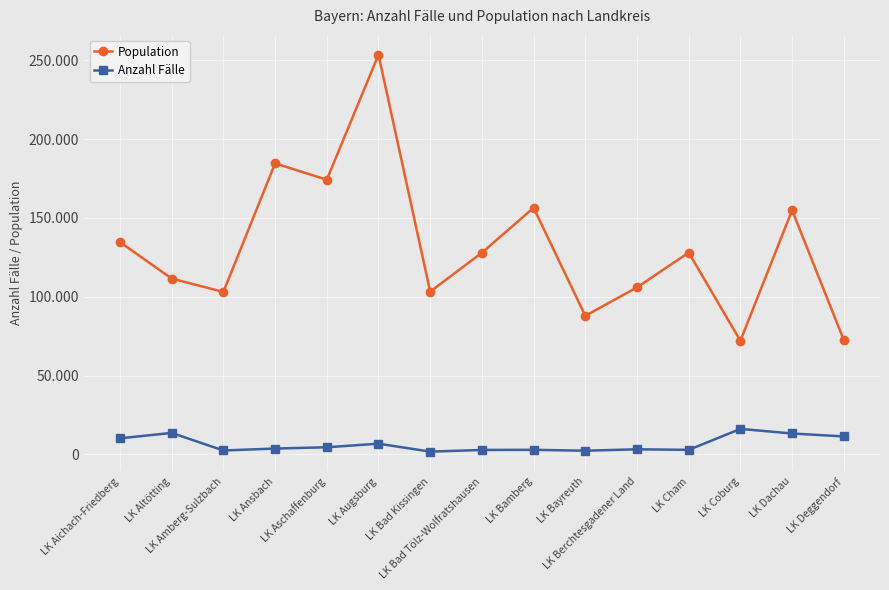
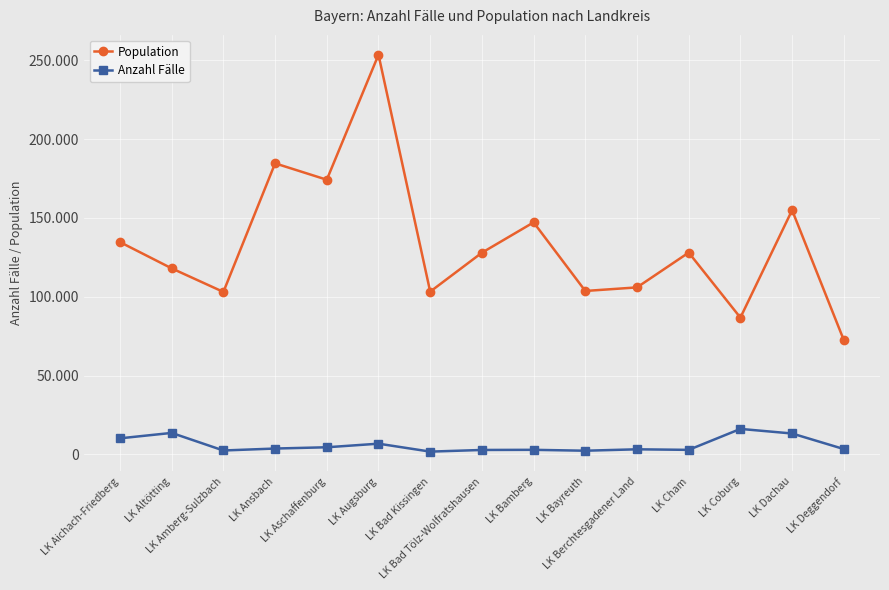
  {
    "Population": {
      "LK Aichach-Friedberg": 135,
-     "LK Altötting": 112,
+     "LK Altötting": 118,
      "LK Amberg-Sulzbach": 103,
      "LK Ansbach": 185,
      "LK Aschaffenburg": 174,
      "LK Augsburg": 253,
      "LK Bad Kissingen": 103,
      "LK Bad Tölz-Wolfratshausen": 128,
-     "LK Bamberg": 156,
-     "LK Bayreuth": 88,
+     "LK Bamberg": 147,
+     "LK Bayreuth": 104,
      "LK Berchtesgadener Land": 106,
      "LK Cham": 128,
-     "LK Coburg": 72,
+     "LK Coburg": 87,
      "LK Dachau": 155,
      "LK Deggendorf": 73
    },
    "Anzahl Fälle": {
      "LK Aichach-Friedberg": 10,
      "LK Altötting": 14,
      "LK Amberg-Sulzbach": 3,
      "LK Ansbach": 4,
      "LK Aschaffenburg": 5,
      "LK Augsburg": 7,
      "LK Bad Kissingen": 2,
      "LK Bad Tölz-Wolfratshausen": 3,
      "LK Bamberg": 3,
      "LK Bayreuth": 2,
      "LK Berchtesgadener Land": 3,
      "LK Cham": 3,
      "LK Coburg": 16,
      "LK Dachau": 13,
-     "LK Deggendorf": 11
+     "LK Deggendorf": 3
    }
  }
